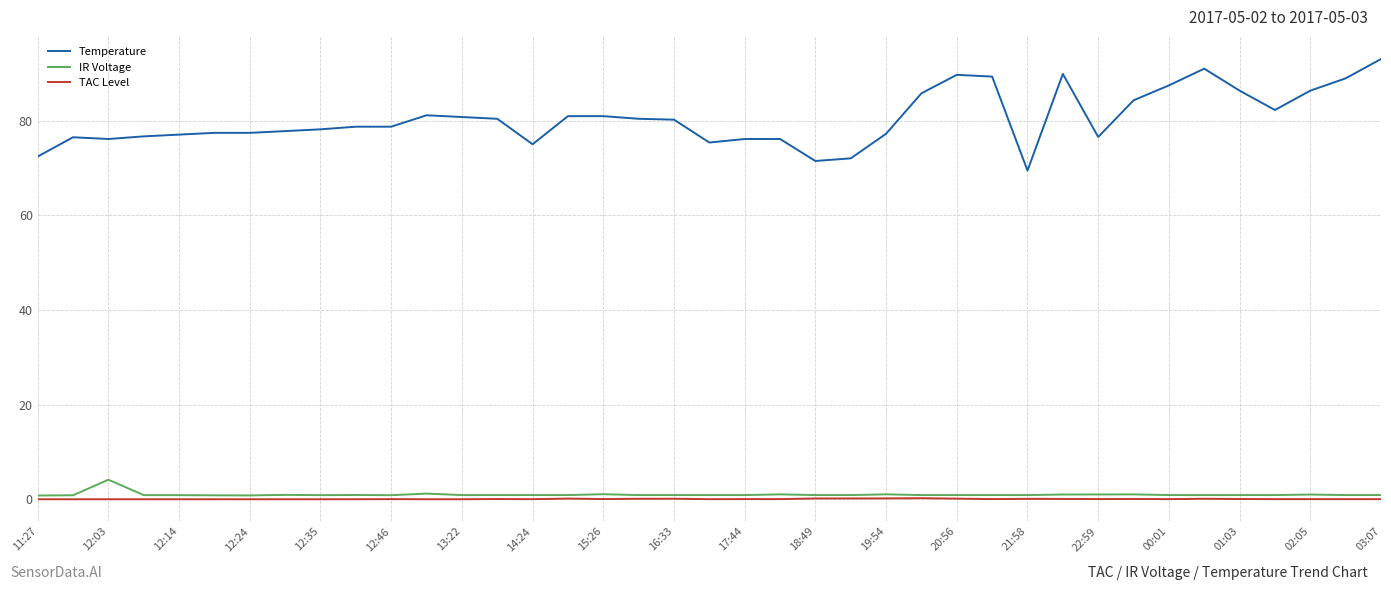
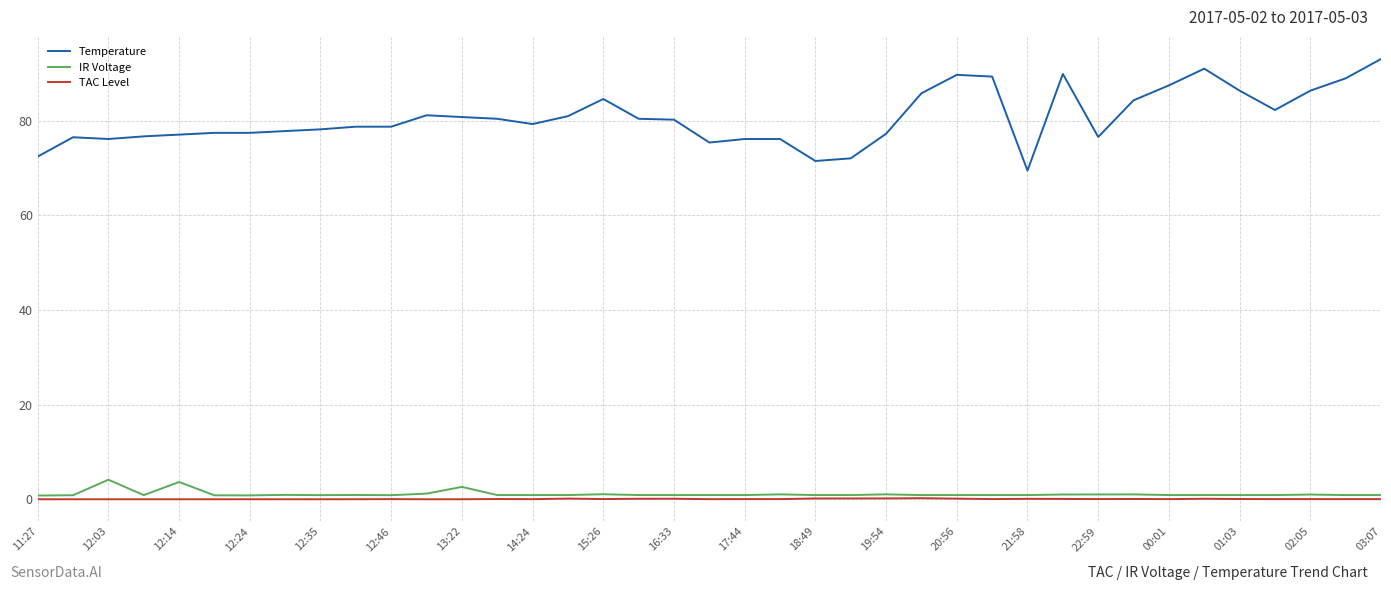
  {
    "Temperature": {
      "11:27": 72,
      "12:03": 76,
      "12:14": 77,
      "12:24": 77,
      "12:35": 78,
      "12:46": 79,
      "13:22": 81,
-     "14:24": 75,
-     "15:26": 81,
+     "14:24": 79,
+     "15:26": 85,
      "16:33": 80,
      "17:44": 76,
      "18:49": 72,
      "19:54": 77,
      "20:56": 90,
      "21:58": 69,
      "22:59": 77,
      "00:01": 88,
      "01:03": 86,
      "02:05": 86,
      "03:07": 93
    },
    "IR Voltage": {
      "11:27": 1,
      "12:03": 4,
-     "12:14": 1,
+     "12:14": 4,
      "12:24": 1,
      "12:35": 1,
      "12:46": 1,
-     "13:22": 1,
+     "13:22": 3,
      "14:24": 1,
      "15:26": 1,
      "16:33": 1,
      "17:44": 1,
      "18:49": 1,
      "19:54": 1,
      "20:56": 1,
      "21:58": 1,
      "22:59": 1,
      "00:01": 1,
      "01:03": 1,
      "02:05": 1,
      "03:07": 1
    },
    "TAC Level": {
      "11:27": 0,
      "12:03": 0,
      "12:14": 0,
      "12:24": 0,
      "12:35": 0,
      "12:46": 0,
      "13:22": 0,
      "14:24": 0,
      "15:26": 0,
      "16:33": 0,
      "17:44": 0,
      "18:49": 0,
      "19:54": 0,
      "20:56": 0,
      "21:58": 0,
      "22:59": 0,
      "00:01": 0,
      "01:03": 0,
      "02:05": 0,
      "03:07": 0
    }
  }
